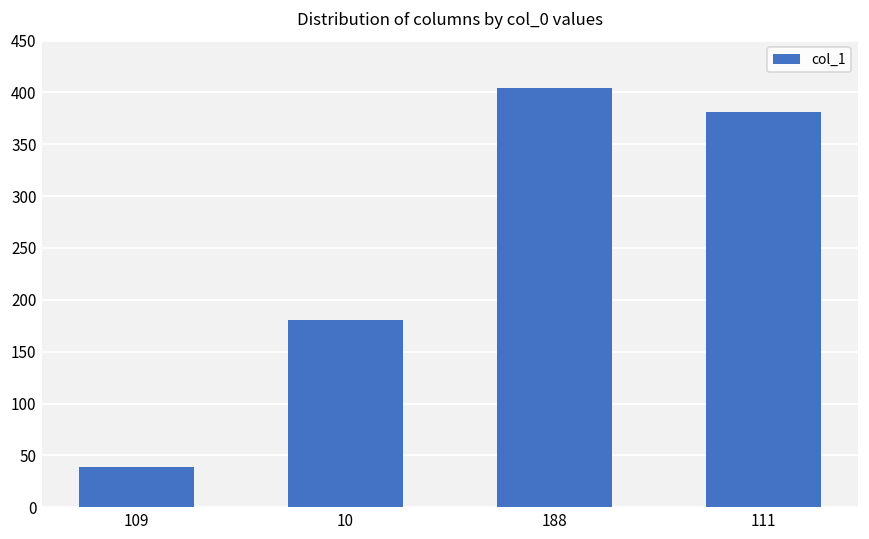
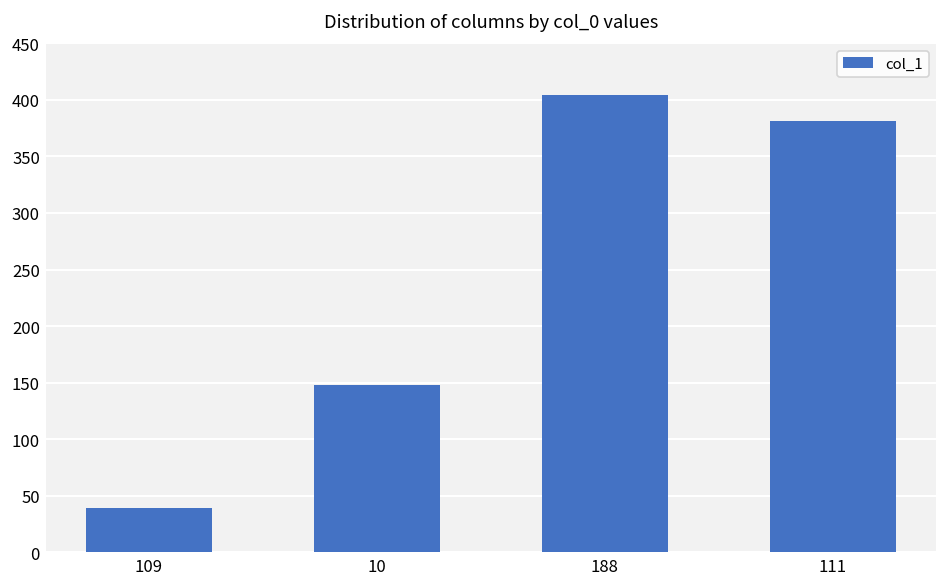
  {
    "109": 40,
-   "10": 180,
+   "10": 150,
    "188": 400,
    "111": 380
  }
